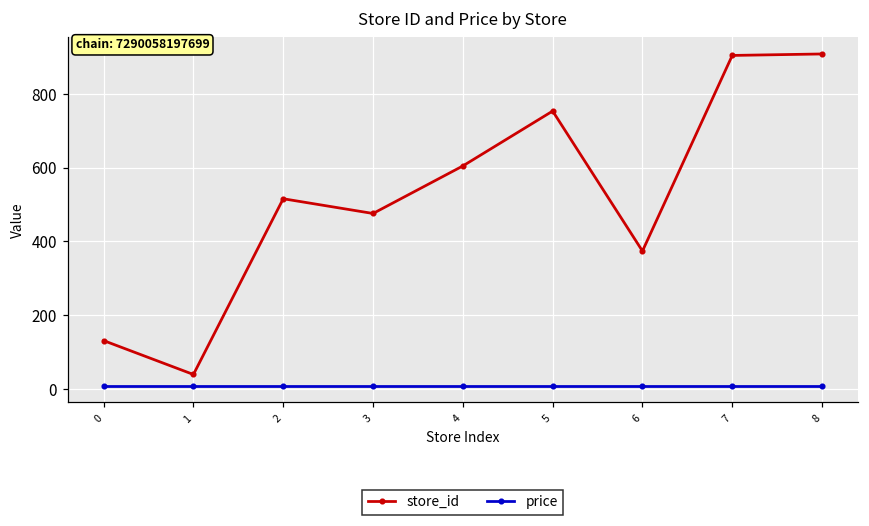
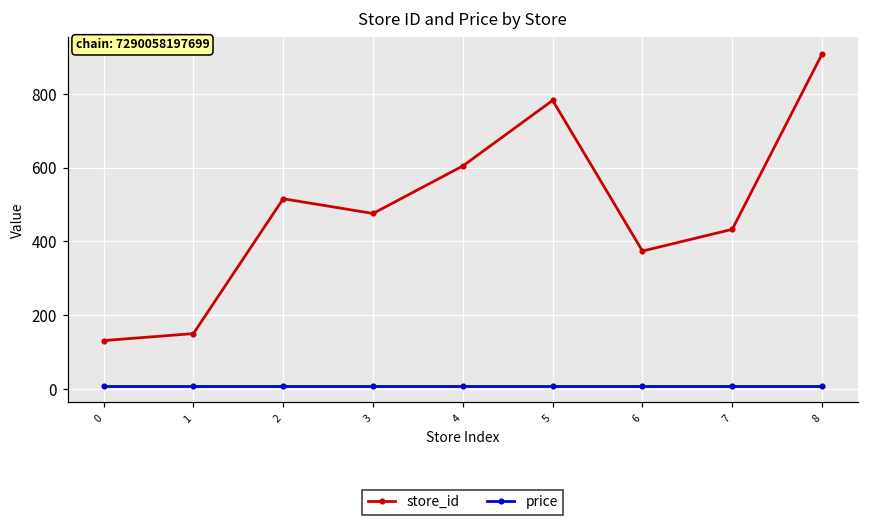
  {
    "store_id": {
      "0": 130,
-     "1": 40,
+     "1": 150,
      "2": 520,
      "3": 480,
      "4": 610,
-     "5": 750,
+     "5": 780,
      "6": 370,
-     "7": 910,
+     "7": 430,
      "8": 910
    },
    "price": {
      "0": 10,
      "1": 10,
      "2": 10,
      "3": 10,
      "4": 10,
      "5": 10,
      "6": 10,
      "7": 10,
      "8": 10
    }
  }
